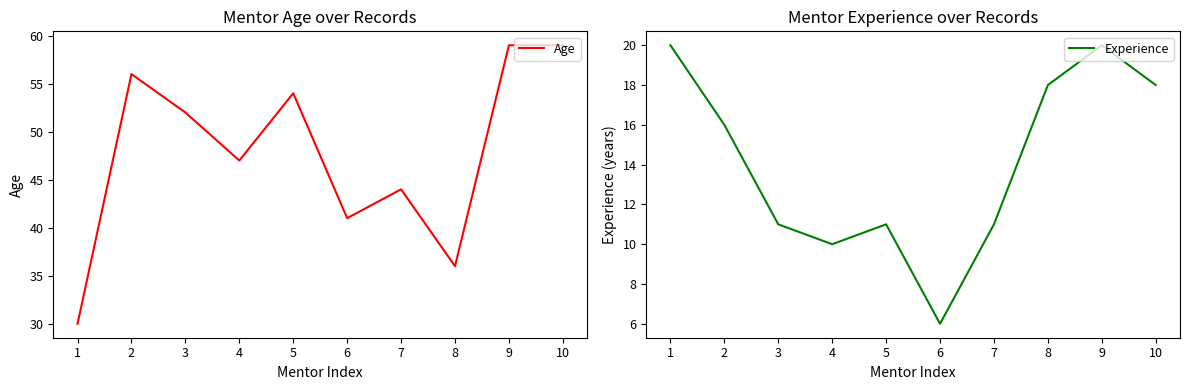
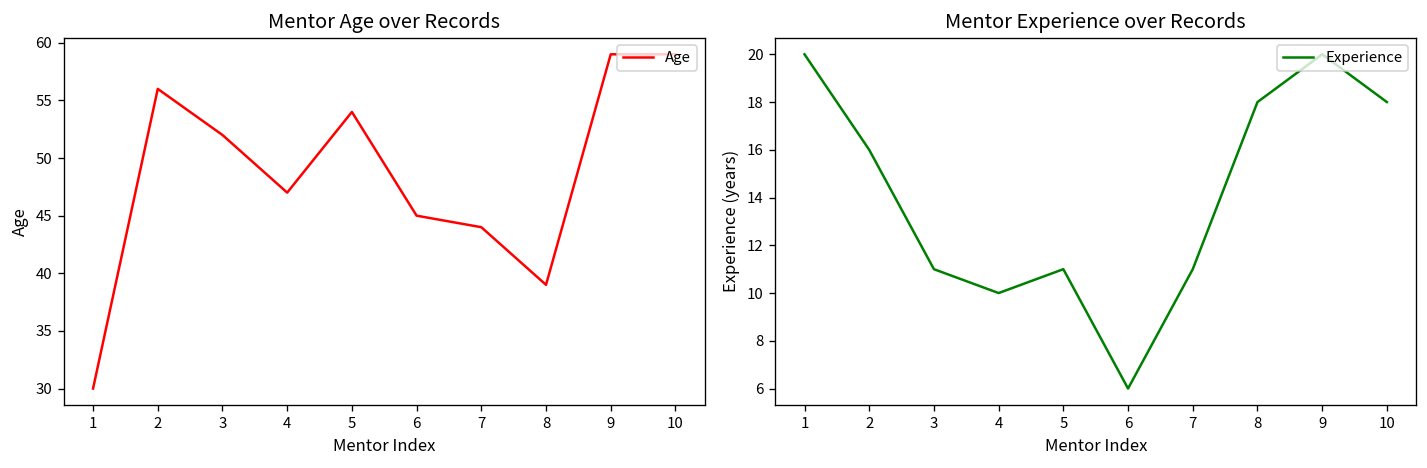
  {
    "Mentor Age over Records": {
      "1": 30,
      "2": 56,
      "3": 52,
      "4": 47,
      "5": 54,
-     "6": 41,
+     "6": 45,
      "7": 44,
-     "8": 36,
+     "8": 39,
      "9": 59
    },
    "Mentor Experience over Records": {
      "1": 20.0,
      "2": 16.0,
      "3": 11.0,
      "4": 10.0,
      "5": 11.0,
      "6": 6.0,
      "7": 11.0,
      "8": 18.0,
      "10": 18.0
    }
  }
